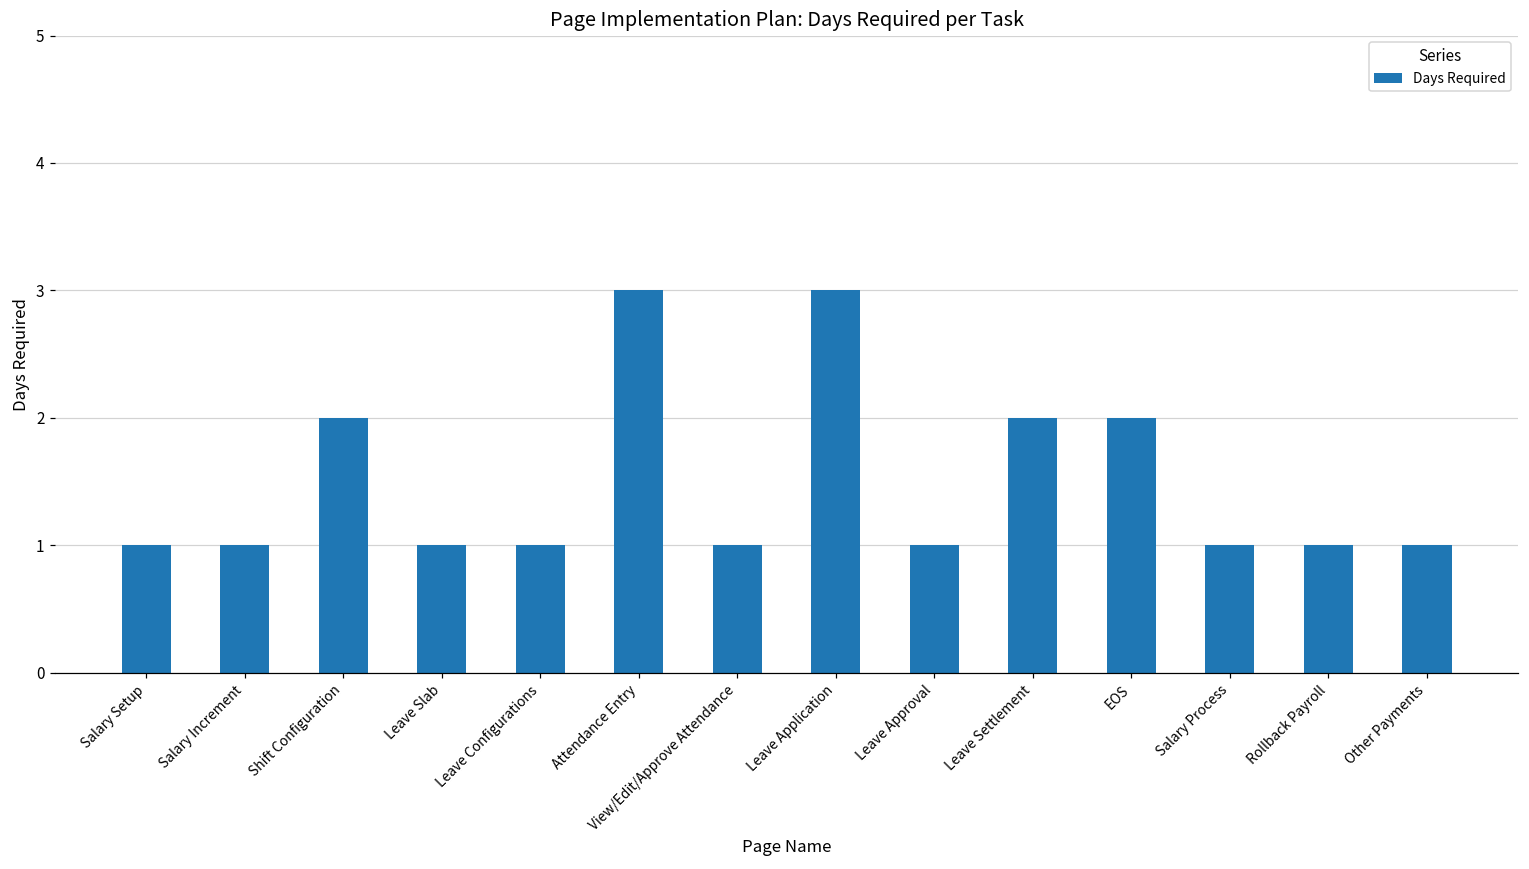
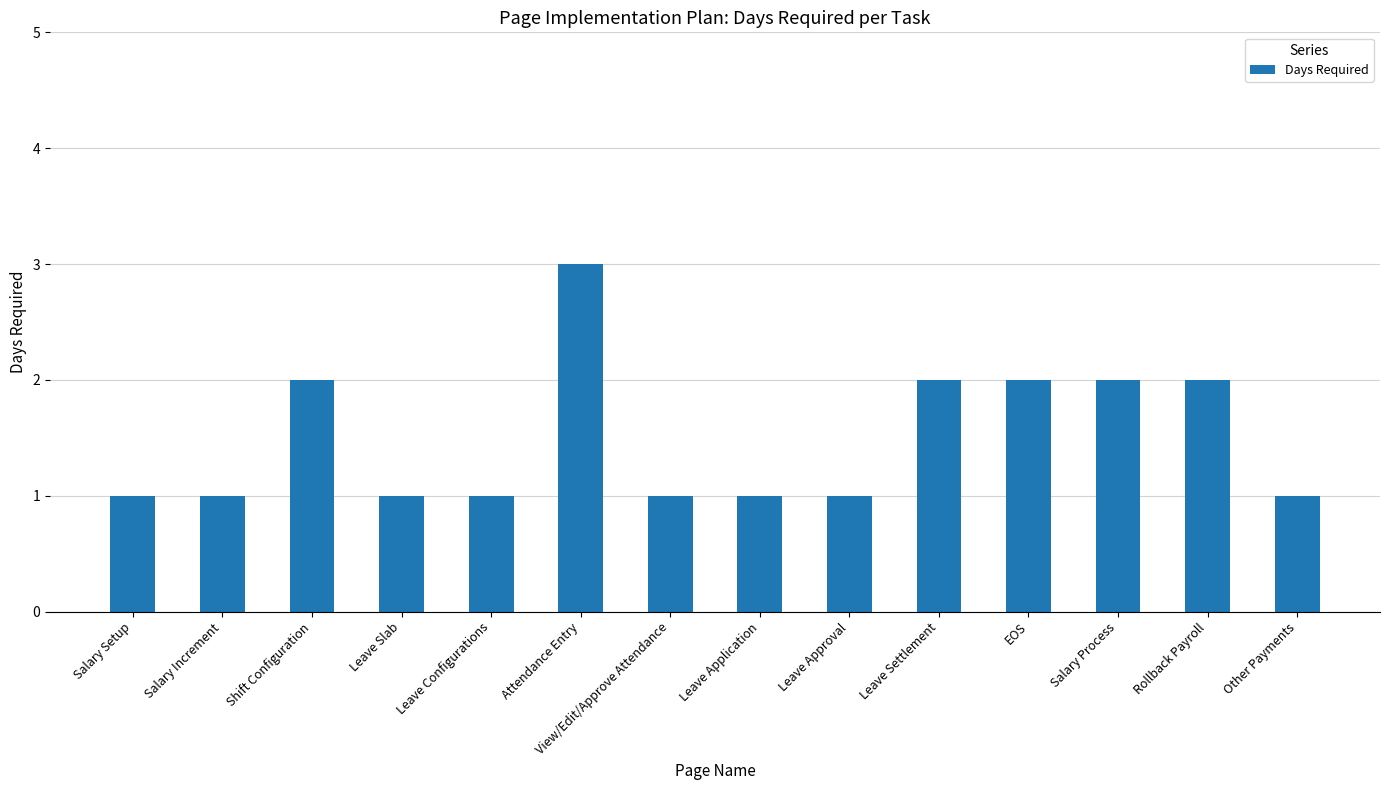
  {
    "Salary Setup": 1,
    "Salary Increment": 1,
    "Shift Configuration": 2,
    "Leave Slab": 1,
    "Leave Configurations": 1,
    "Attendance Entry": 3,
    "View/Edit/Approve Attendance": 1,
-   "Leave Application": 3,
+   "Leave Application": 1,
    "Leave Approval": 1,
    "Leave Settlement": 2,
    "EOS": 2,
-   "Salary Process": 1,
-   "Rollback Payroll": 1,
+   "Salary Process": 2,
+   "Rollback Payroll": 2,
    "Other Payments": 1
  }
